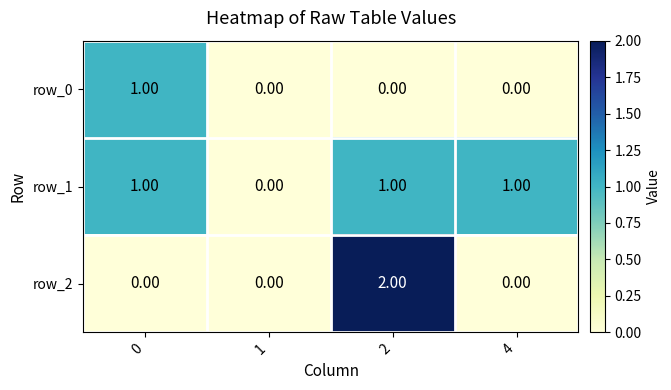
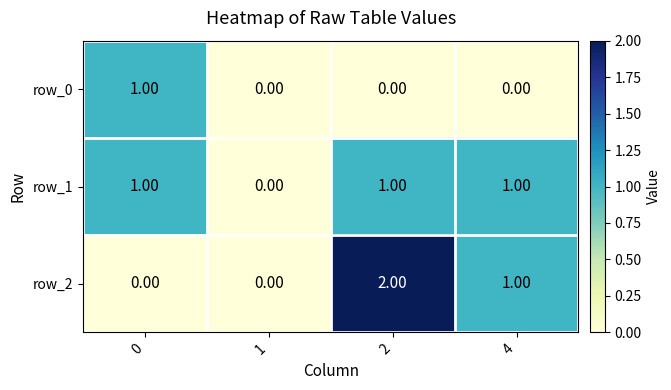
  {
    "row_0": {
      "0": 1.00,
      "1": 0.00,
      "2": 0.00,
      "4": 0.00
    },
    "row_1": {
      "0": 1.00,
      "1": 0.00,
      "2": 1.00,
      "4": 1.00
    },
    "row_2": {
      "0": 0.00,
      "1": 0.00,
      "2": 2.00,
-     "4": 0.00
+     "4": 1.00
    }
  }
